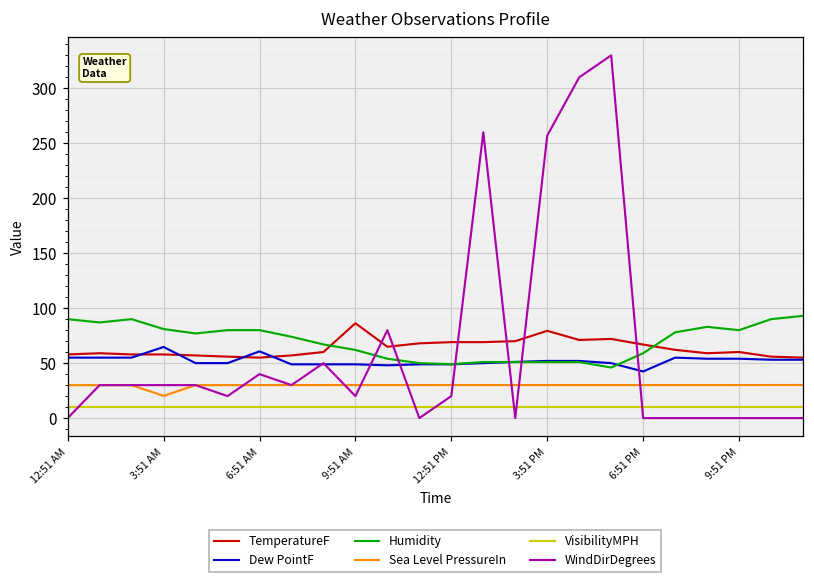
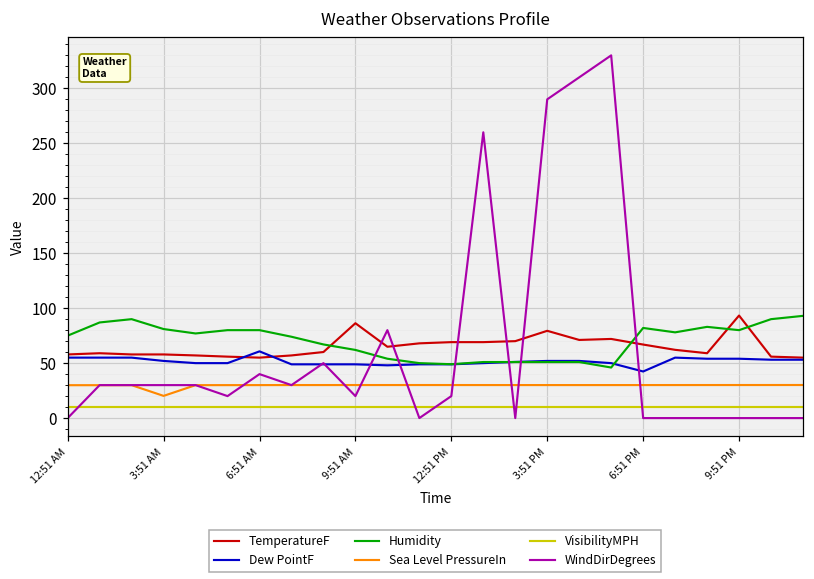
  {
    "TemperatureF": {
      "12:51 AM": 60,
      "3:51 AM": 60,
      "6:51 AM": 60,
      "9:51 AM": 90,
      "12:51 PM": 70,
      "3:51 PM": 80,
      "6:51 PM": 70,
-     "9:51 PM": 60
+     "9:51 PM": 90
    },
    "Dew PointF": {
      "12:51 AM": 60,
-     "3:51 AM": 60,
+     "3:51 AM": 50,
      "6:51 AM": 60,
      "9:51 AM": 50,
      "6:51 PM": 40,
      "9:51 PM": 50
    },
    "Humidity": {
-     "12:51 AM": 90,
+     "12:51 AM": 80,
      "3:51 AM": 80,
      "6:51 AM": 80,
      "9:51 AM": 60,
-     "6:51 PM": 60,
+     "6:51 PM": 80,
      "9:51 PM": 80
    },
    "Sea Level PressureIn": {
      "12:51 AM": 30,
      "3:51 AM": 20,
      "6:51 AM": 30,
      "9:51 AM": 30,
      "12:51 PM": 30,
      "3:51 PM": 30,
      "6:51 PM": 30,
      "9:51 PM": 30
    },
    "VisibilityMPH": {
      "12:51 AM": 10,
      "3:51 AM": 10,
      "6:51 AM": 10,
      "9:51 AM": 10,
      "12:51 PM": 10,
      "3:51 PM": 10,
      "6:51 PM": 10,
      "9:51 PM": 10
    },
    "WindDirDegrees": {
      "12:51 AM": 0,
      "3:51 AM": 30,
      "6:51 AM": 40,
      "9:51 AM": 20,
      "12:51 PM": 20,
-     "3:51 PM": 260,
+     "3:51 PM": 290,
      "6:51 PM": 0,
      "9:51 PM": 0
    }
  }
